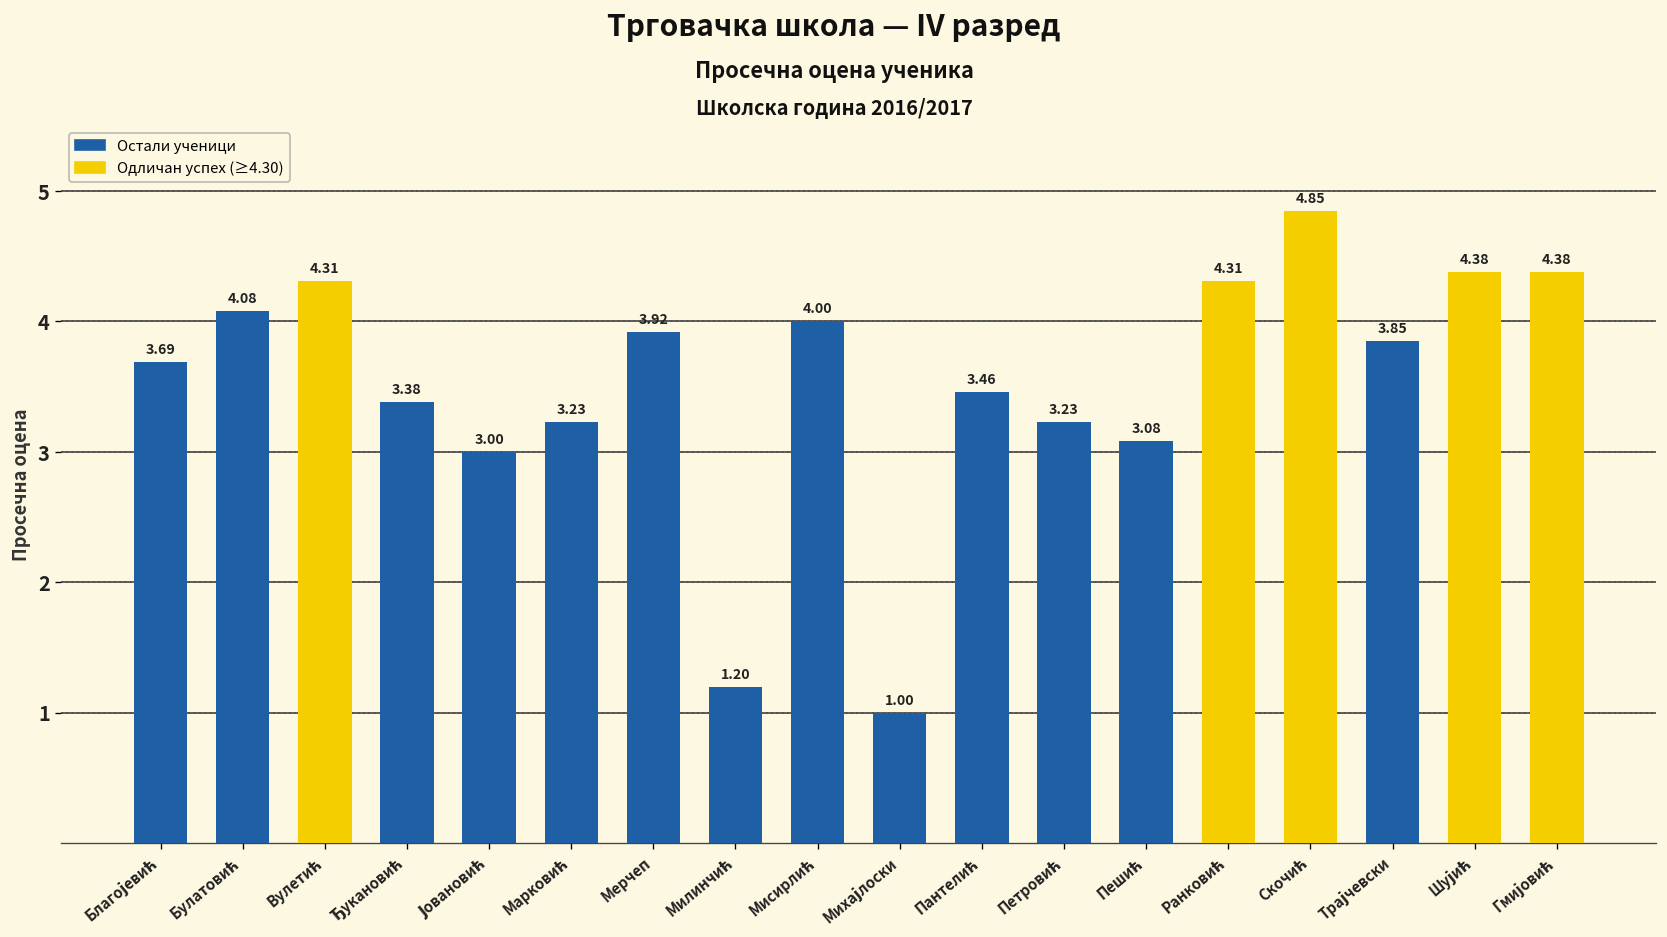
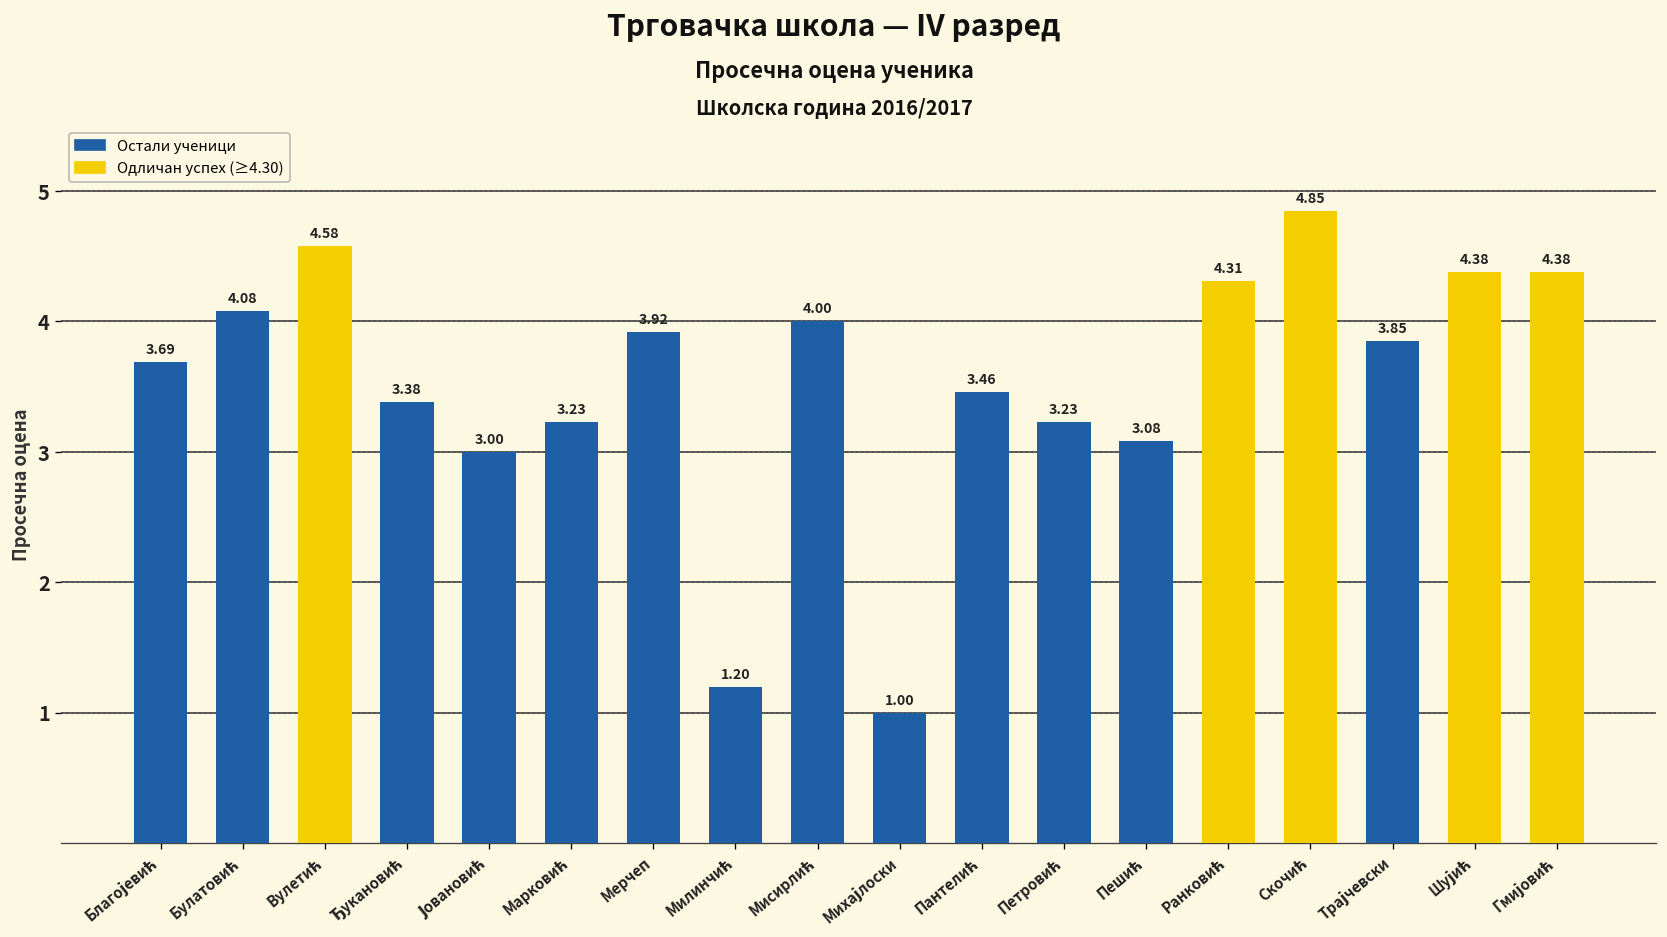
  {
    "Благојевић": 3.69,
    "Булатовић": 4.08,
-   "Вулетић": 4.31,
+   "Вулетић": 4.58,
    "Ђукановић": 3.38,
    "Јовановић": 3.00,
    "Марковић": 3.23,
    "Мерчеп": 3.92,
    "Милинчић": 1.20,
    "Мисирлић": 4.00,
    "Михајлоски": 1.00,
    "Пантелић": 3.46,
    "Петровић": 3.23,
    "Пешић": 3.08,
    "Ранковић": 4.31,
    "Скочић": 4.85,
    "Трајчевски": 3.85,
    "Шујић": 4.38,
    "Гмијовић": 4.38
  }
